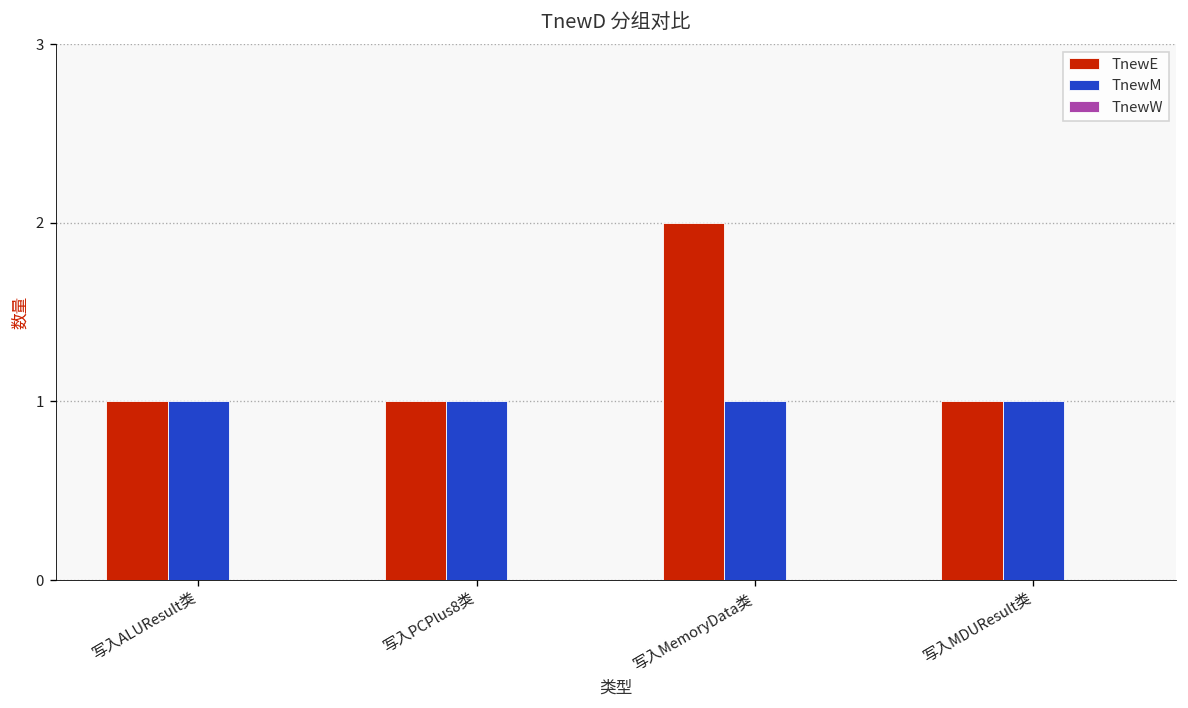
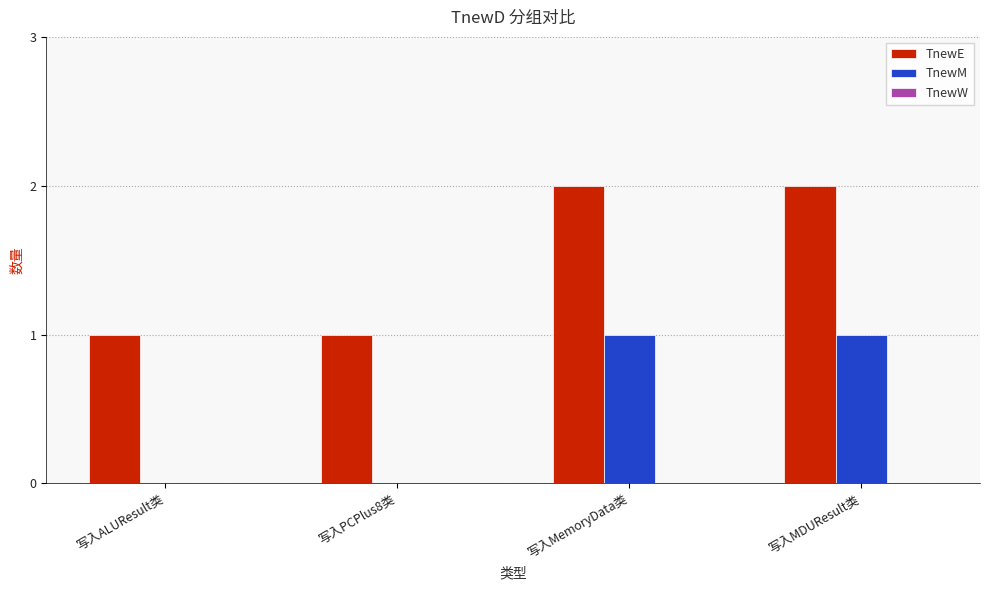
  {
    "TnewE": {
      "写入ALUResult类": 1,
      "写入PCPlus8类": 1,
      "写入MemoryData类": 2,
-     "写入MDUResult类": 1
+     "写入MDUResult类": 2
    },
    "TnewM": {
-     "写入ALUResult类": 1,
-     "写入PCPlus8类": 1,
+     "写入ALUResult类": 0,
+     "写入PCPlus8类": 0,
      "写入MemoryData类": 1,
      "写入MDUResult类": 1
    },
    "TnewW": {
      "写入ALUResult类": 0,
      "写入PCPlus8类": 0,
      "写入MemoryData类": 0,
      "写入MDUResult类": 0
    }
  }
